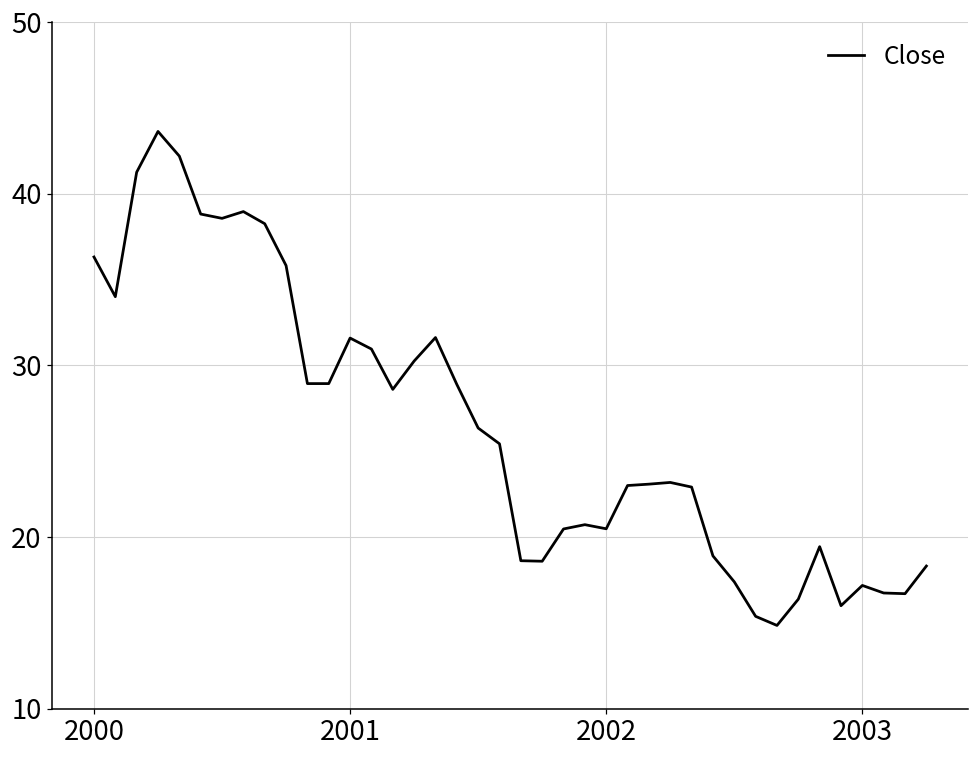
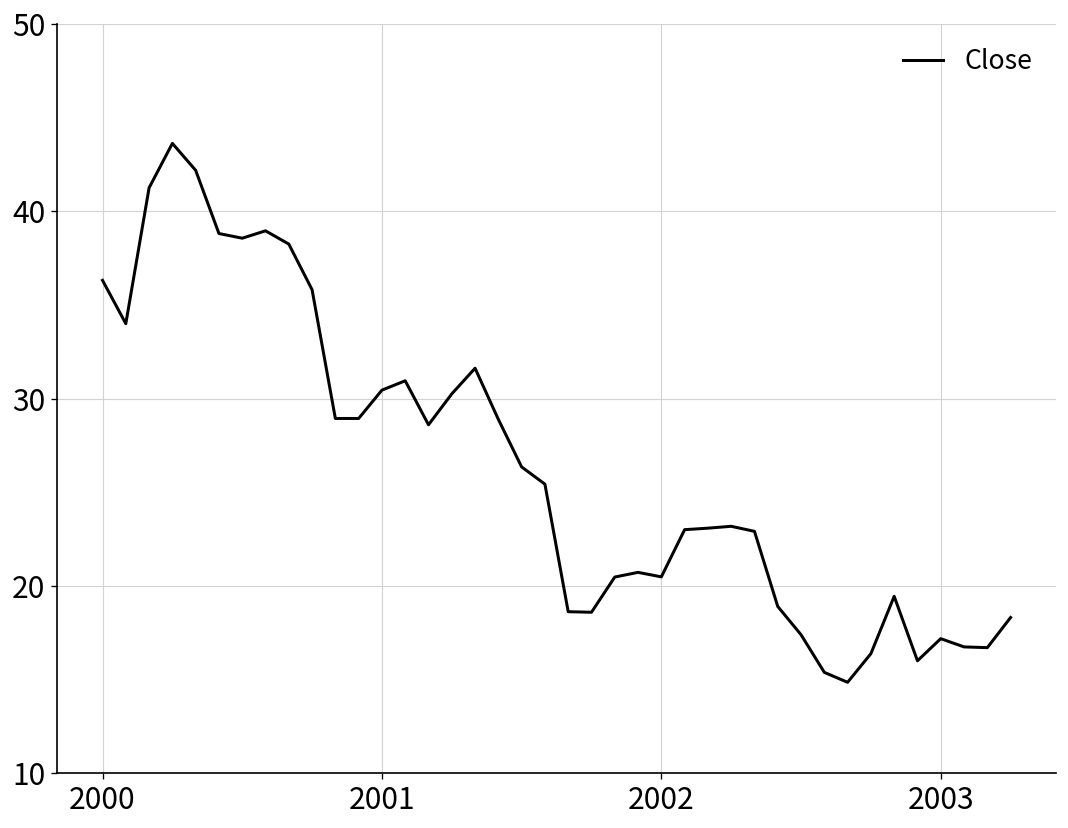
  {
    "2000": 36.3,
-   "2001": 31.6,
+   "2001": 30.5,
    "2002": 20.5,
    "2003": 17.2
  }
